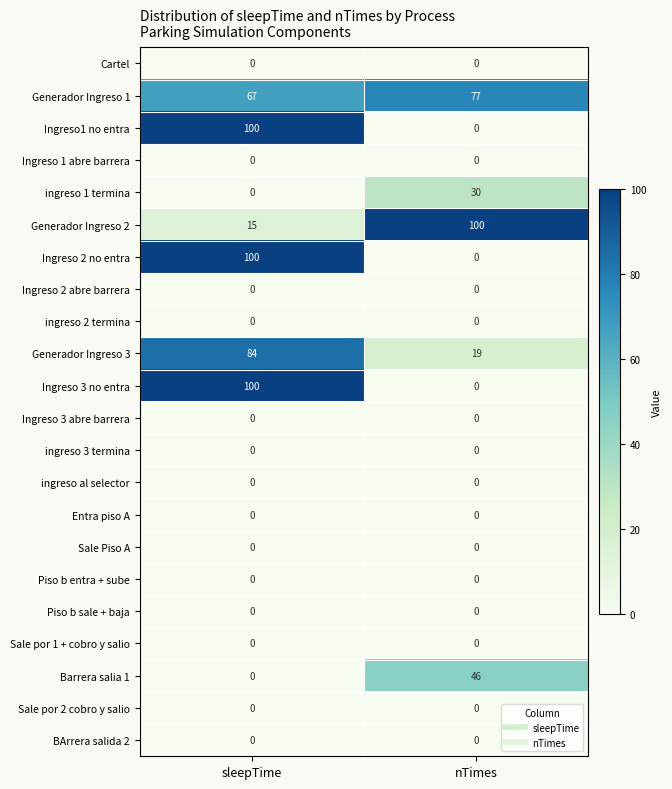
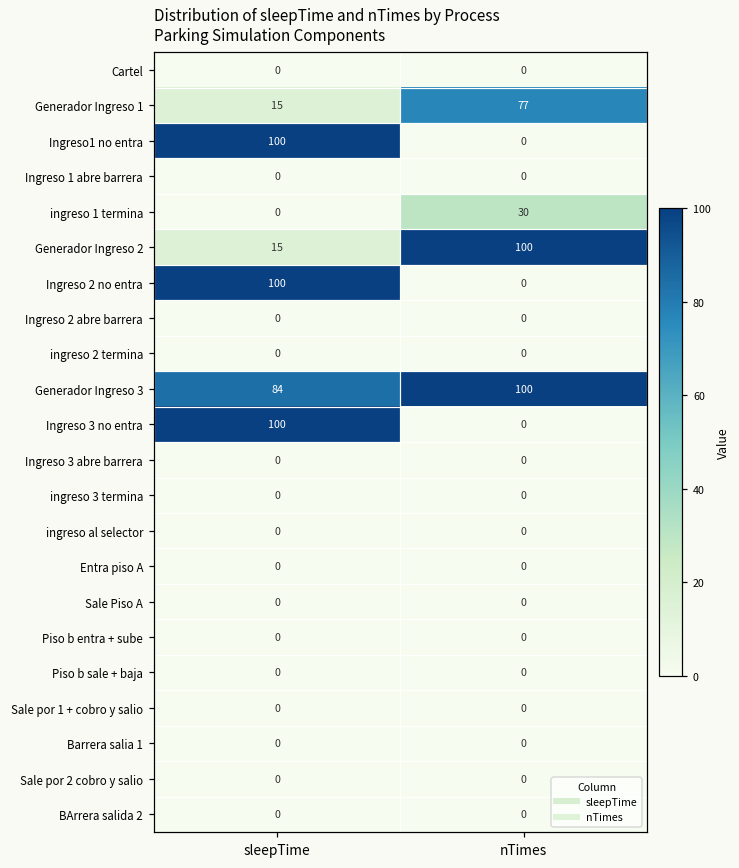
  {
    "Cartel": {
      "sleepTime": 0,
      "nTimes": 0
    },
    "Generador Ingreso 1": {
-     "sleepTime": 67,
+     "sleepTime": 15,
      "nTimes": 77
    },
    "Ingreso1 no entra": {
      "sleepTime": 100,
      "nTimes": 0
    },
    "Ingreso 1 abre barrera": {
      "sleepTime": 0,
      "nTimes": 0
    },
    "ingreso 1 termina": {
      "sleepTime": 0,
      "nTimes": 30
    },
    "Generador Ingreso 2": {
      "sleepTime": 15,
      "nTimes": 100
    },
    "Ingreso 2 no entra": {
      "sleepTime": 100,
      "nTimes": 0
    },
    "Ingreso 2 abre barrera": {
      "sleepTime": 0,
      "nTimes": 0
    },
    "ingreso 2 termina": {
      "sleepTime": 0,
      "nTimes": 0
    },
    "Generador Ingreso 3": {
      "sleepTime": 84,
-     "nTimes": 19
+     "nTimes": 100
    },
    "Ingreso 3 no entra": {
      "sleepTime": 100,
      "nTimes": 0
    },
    "Ingreso 3 abre barrera": {
      "sleepTime": 0,
      "nTimes": 0
    },
    "ingreso 3 termina": {
      "sleepTime": 0,
      "nTimes": 0
    },
    "ingreso al selector": {
      "sleepTime": 0,
      "nTimes": 0
    },
    "Entra piso A": {
      "sleepTime": 0,
      "nTimes": 0
    },
    "Sale Piso A": {
      "sleepTime": 0,
      "nTimes": 0
    },
    "Piso b entra + sube": {
      "sleepTime": 0,
      "nTimes": 0
    },
    "Piso b sale + baja": {
      "sleepTime": 0,
      "nTimes": 0
    },
    "Sale por 1 + cobro y salio": {
      "sleepTime": 0,
      "nTimes": 0
    },
    "Barrera salia 1": {
      "sleepTime": 0,
-     "nTimes": 46
+     "nTimes": 0
    },
    "Sale por 2 cobro y salio": {
      "sleepTime": 0,
      "nTimes": 0
    },
    "BArrera salida 2": {
      "sleepTime": 0,
      "nTimes": 0
    }
  }
